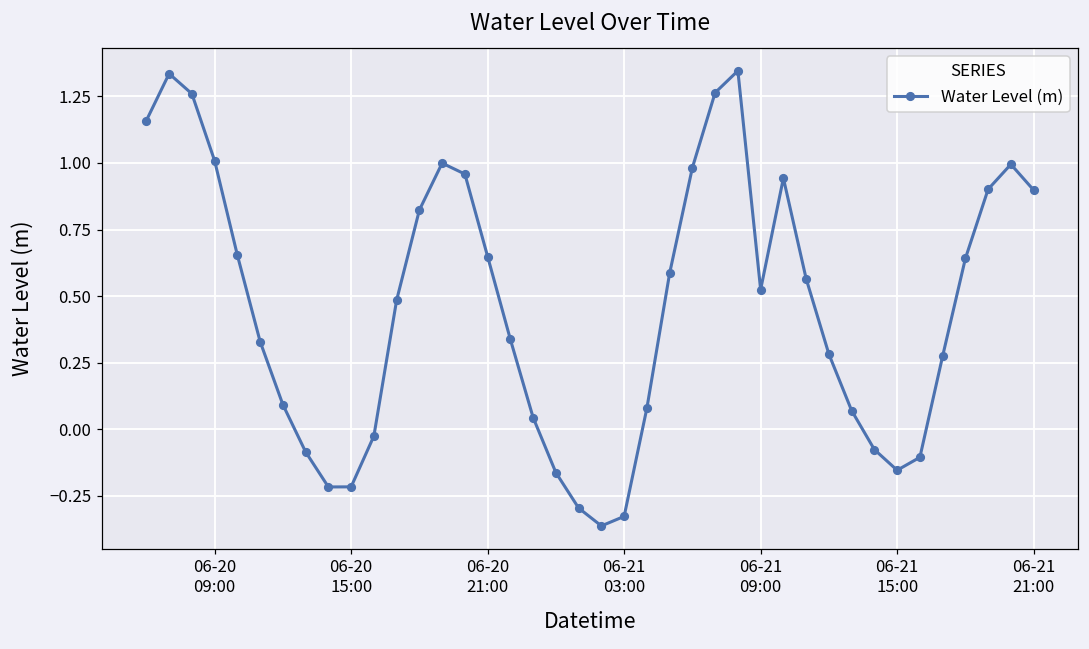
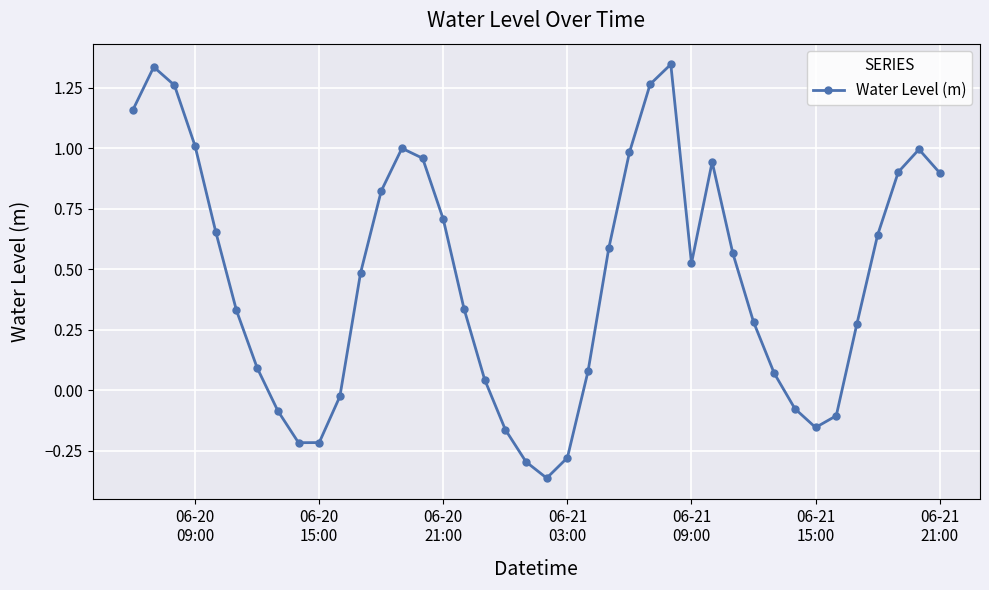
  {
    "06-20 09:00": 1.01,
    "06-20 15:00": -0.22,
-   "06-20 21:00": 0.65,
-   "06-21 03:00": -0.33,
+   "06-20 21:00": 0.71,
+   "06-21 03:00": -0.28,
    "06-21 09:00": 0.52,
    "06-21 15:00": -0.15,
    "06-21 21:00": 0.90
  }
